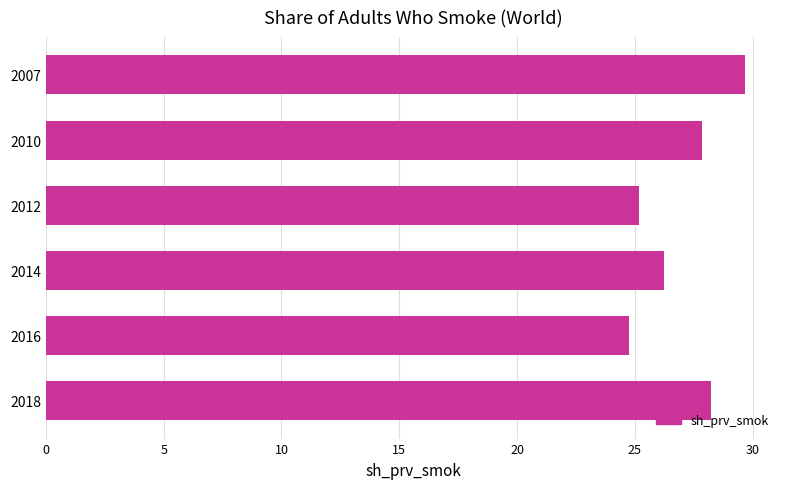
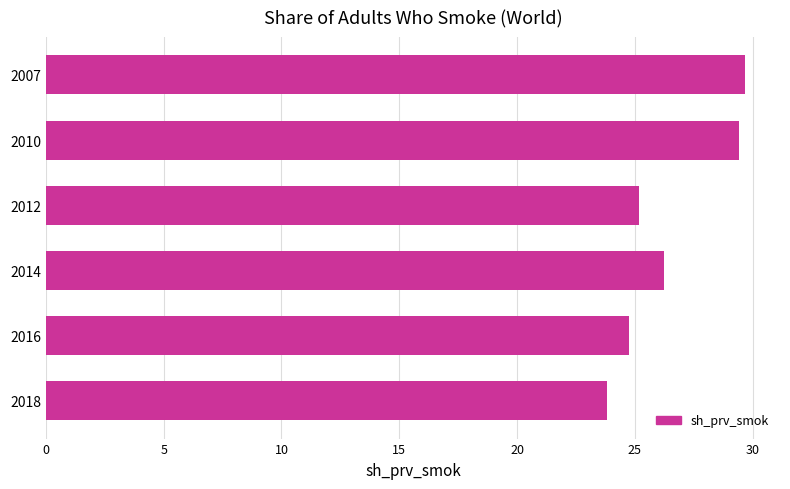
  {
    "2007": 29.7,
-   "2010": 27.9,
+   "2010": 29.4,
    "2012": 25.2,
    "2014": 26.3,
    "2016": 24.7,
-   "2018": 28.2
+   "2018": 23.8
  }
